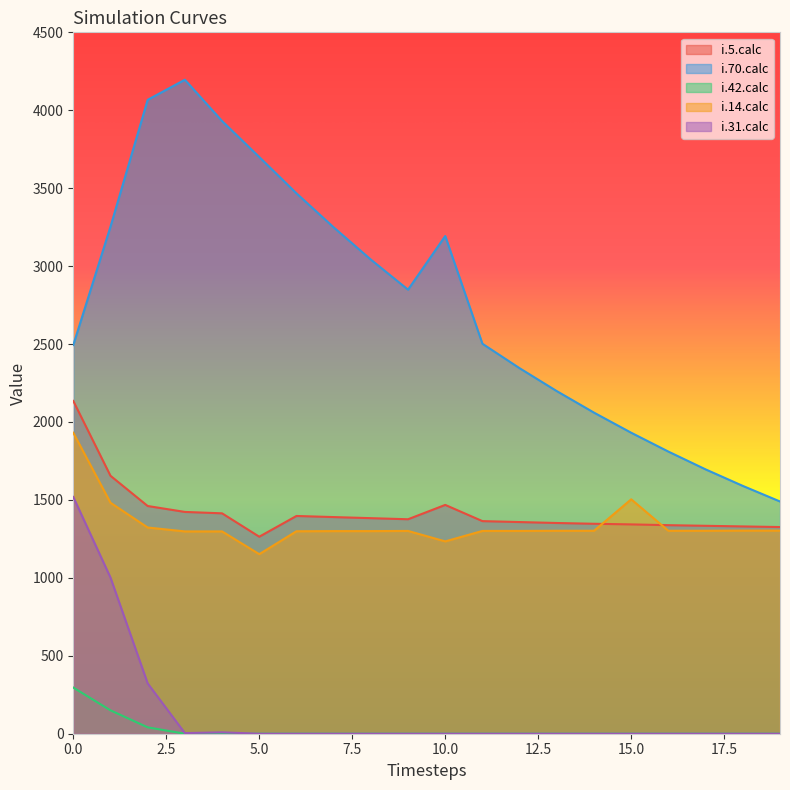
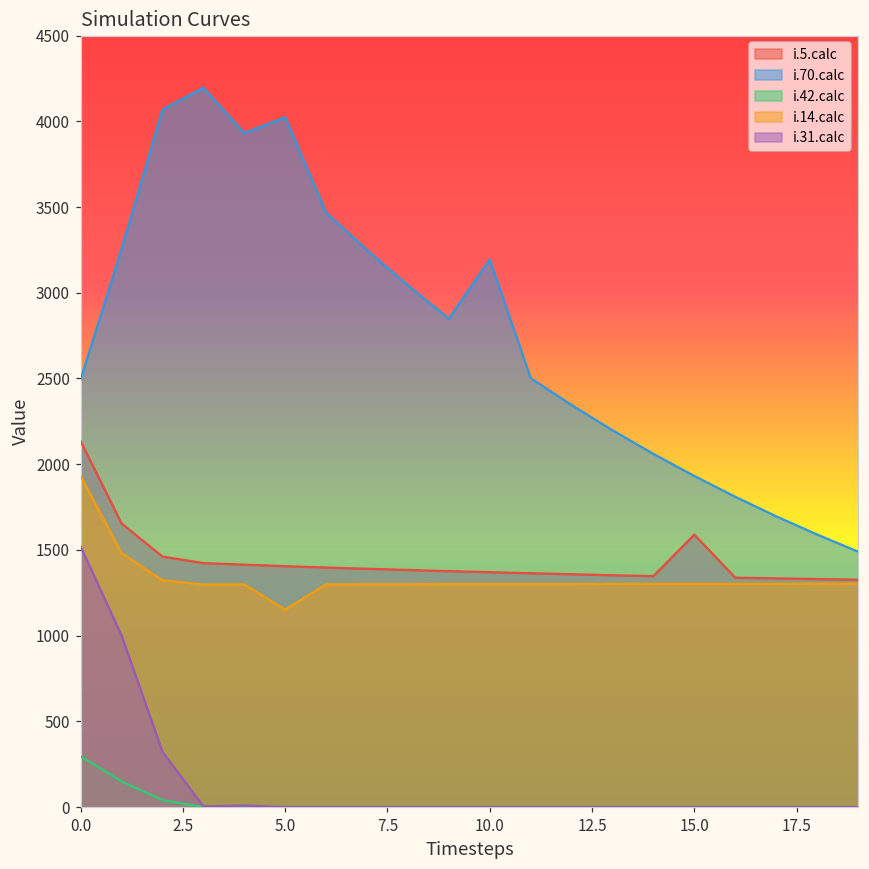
  {
    "i.5.calc": {
      "0.0": 2140,
-     "5.0": 1260,
-     "10.0": 1470,
-     "15.0": 1340
+     "5.0": 1410,
+     "10.0": 1370,
+     "15.0": 1590
    },
    "i.70.calc": {
      "0.0": 2490,
-     "5.0": 3700,
+     "5.0": 4020,
      "10.0": 3190,
      "15.0": 1930
    },
    "i.42.calc": {
      "0.0": 300
    },
    "i.14.calc": {
      "0.0": 1930,
      "5.0": 1150,
-     "10.0": 1230,
-     "15.0": 1500
+     "10.0": 1300,
+     "15.0": 1300
    },
    "i.31.calc": {
      "0.0": 1520
    }
  }
